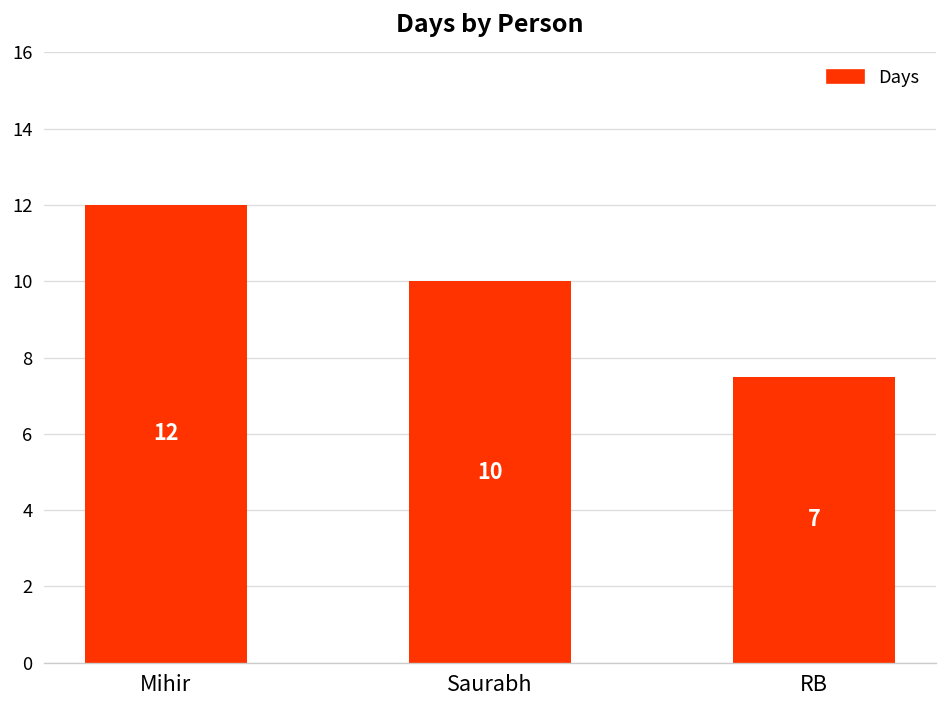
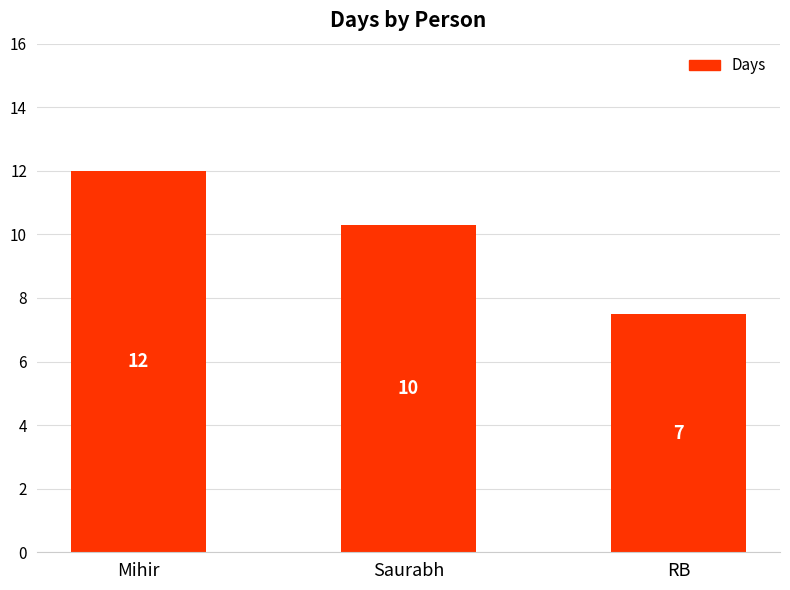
  {
-   "Saurabh": 10.0
+   "Saurabh": 10.3
  }
